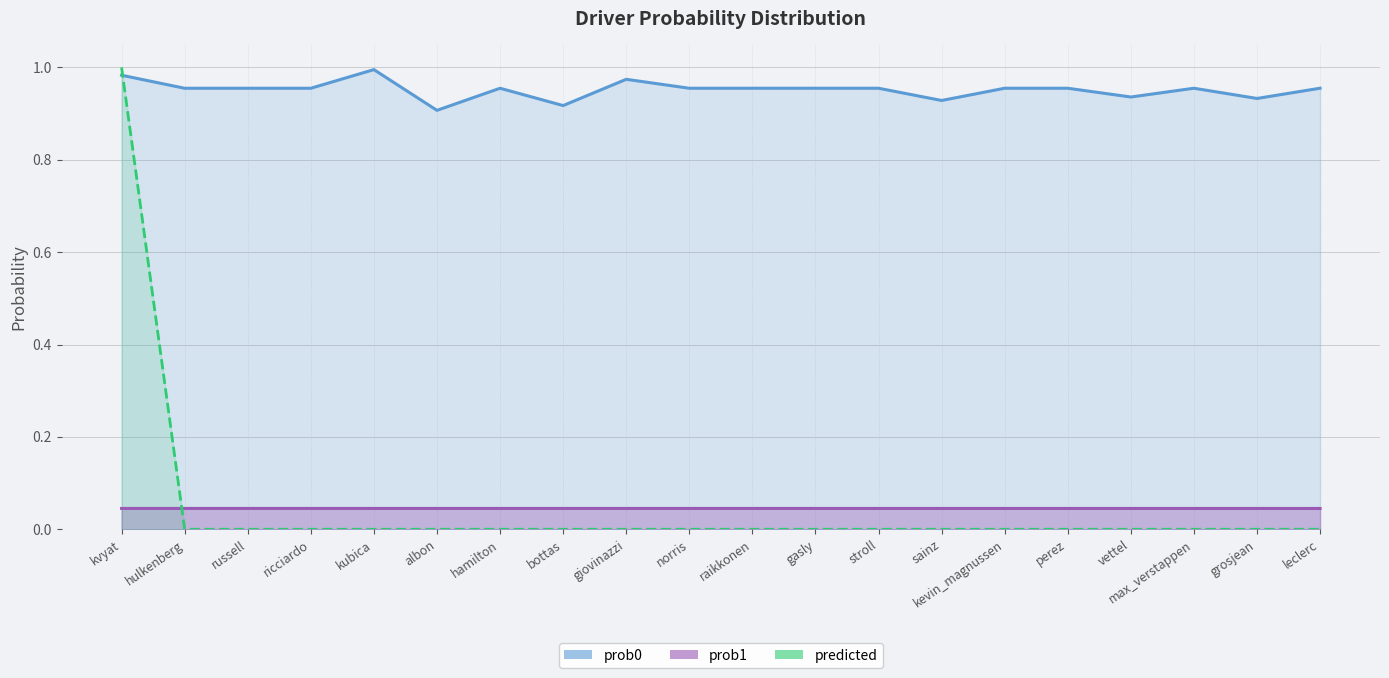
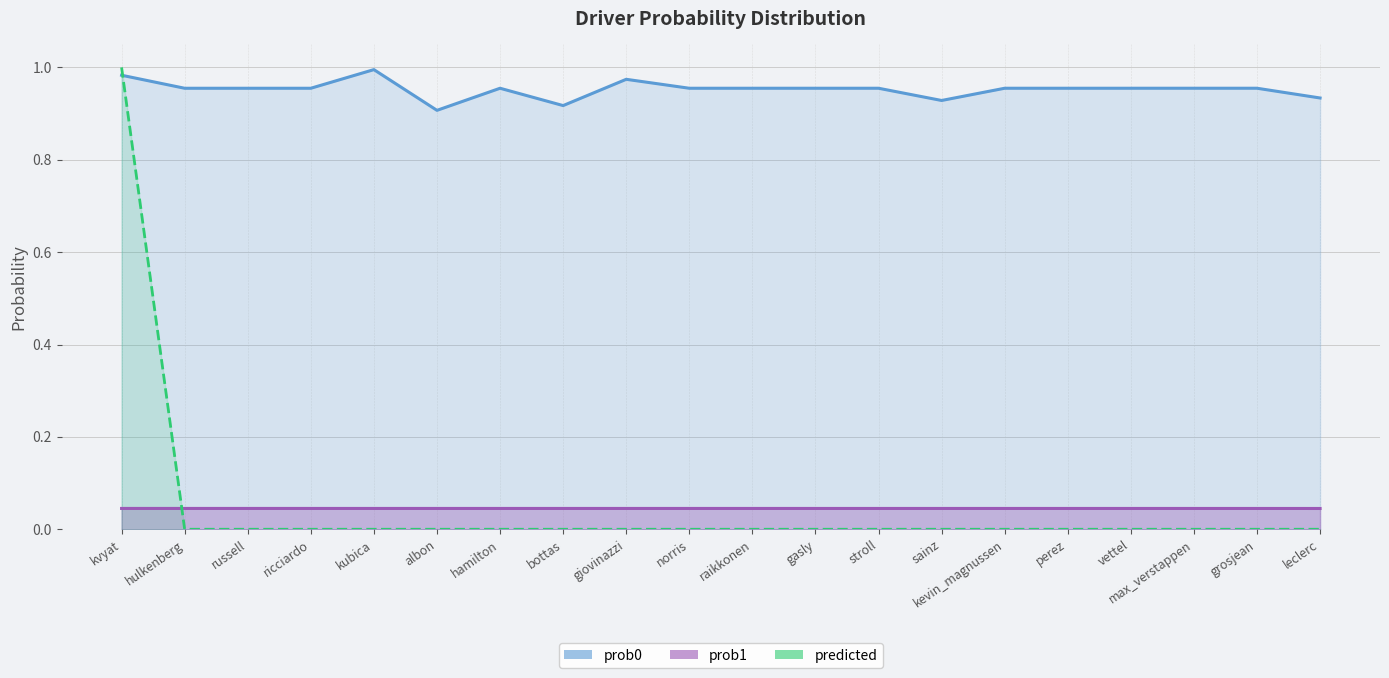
  {
    "prob0": {
      "kvyat": 0.98,
      "hulkenberg": 0.95,
      "russell": 0.95,
      "ricciardo": 0.95,
      "kubica": 1.00,
      "albon": 0.91,
      "hamilton": 0.95,
      "bottas": 0.92,
      "giovinazzi": 0.97,
      "norris": 0.95,
      "raikkonen": 0.95,
      "gasly": 0.95,
      "stroll": 0.95,
      "sainz": 0.93,
      "kevin_magnussen": 0.95,
      "perez": 0.95,
-     "vettel": 0.94,
+     "vettel": 0.95,
      "max_verstappen": 0.95,
-     "grosjean": 0.93,
-     "leclerc": 0.95
+     "grosjean": 0.95,
+     "leclerc": 0.93
    },
    "prob1": {
      "kvyat": 0.05,
      "hulkenberg": 0.05,
      "russell": 0.05,
      "ricciardo": 0.05,
      "kubica": 0.05,
      "albon": 0.05,
      "hamilton": 0.05,
      "bottas": 0.05,
      "giovinazzi": 0.05,
      "norris": 0.05,
      "raikkonen": 0.05,
      "gasly": 0.05,
      "stroll": 0.05,
      "sainz": 0.05,
      "kevin_magnussen": 0.05,
      "perez": 0.05,
      "vettel": 0.05,
      "max_verstappen": 0.05,
      "grosjean": 0.05,
      "leclerc": 0.05
    },
    "predicted": {
      "kvyat": 1.00,
      "hulkenberg": 0.00,
      "russell": 0.00,
      "ricciardo": 0.00,
      "kubica": 0.00,
      "albon": 0.00,
      "hamilton": 0.00,
      "bottas": 0.00,
      "giovinazzi": 0.00,
      "norris": 0.00,
      "raikkonen": 0.00,
      "gasly": 0.00,
      "stroll": 0.00,
      "sainz": 0.00,
      "kevin_magnussen": 0.00,
      "perez": 0.00,
      "vettel": 0.00,
      "max_verstappen": 0.00,
      "grosjean": 0.00,
      "leclerc": 0.00
    }
  }
